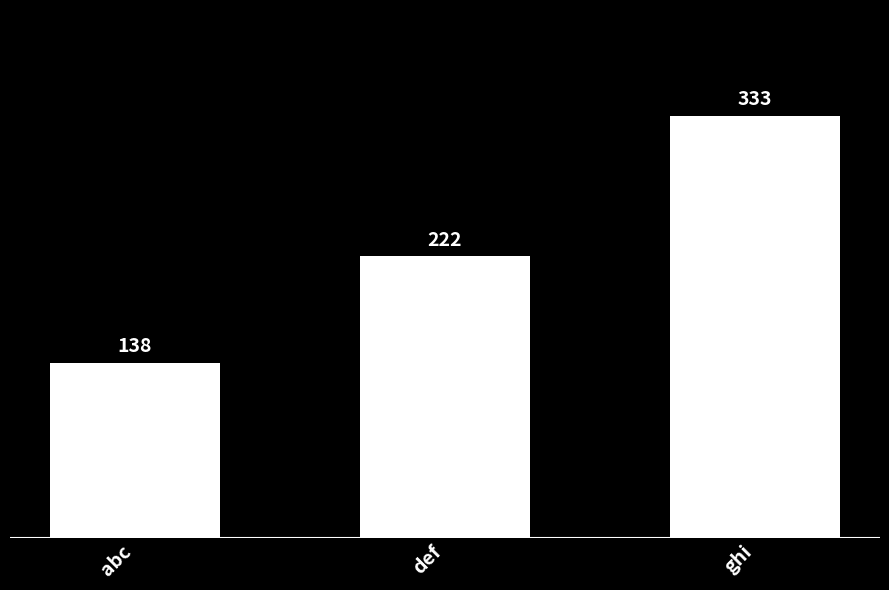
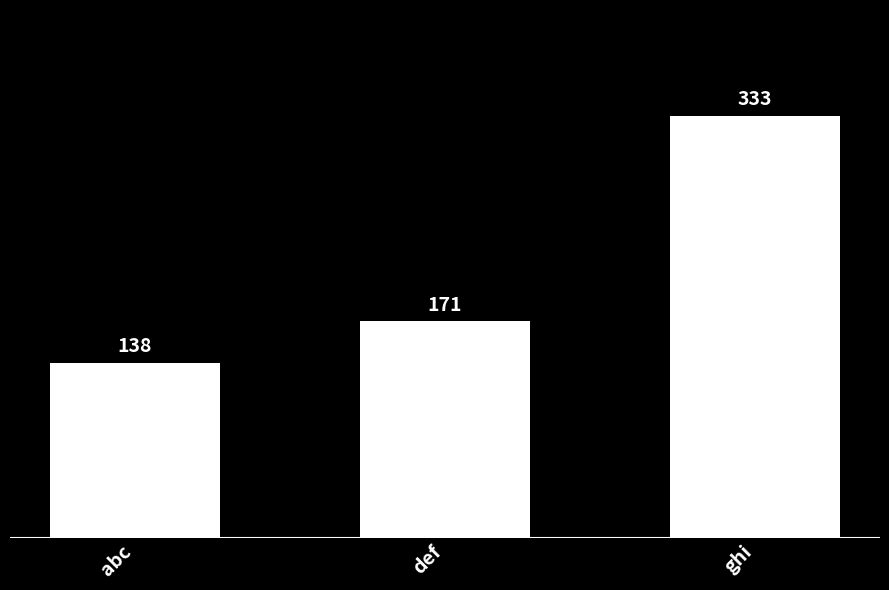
  {
    "abc": 138,
-   "def": 222,
+   "def": 171,
    "ghi": 333
  }
